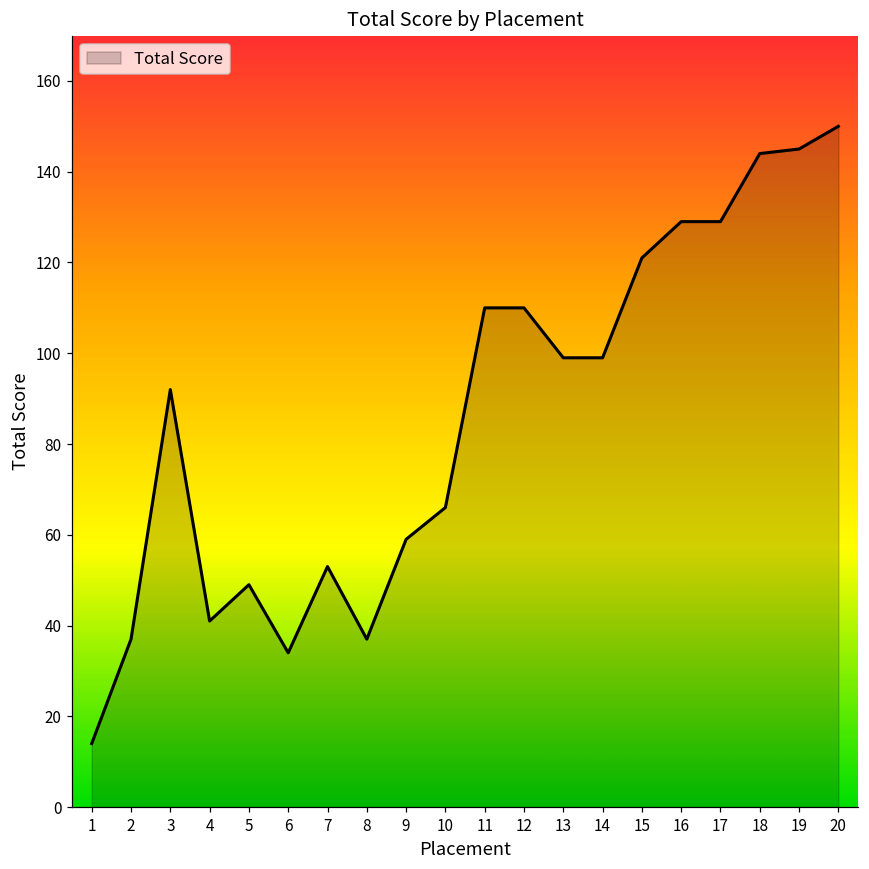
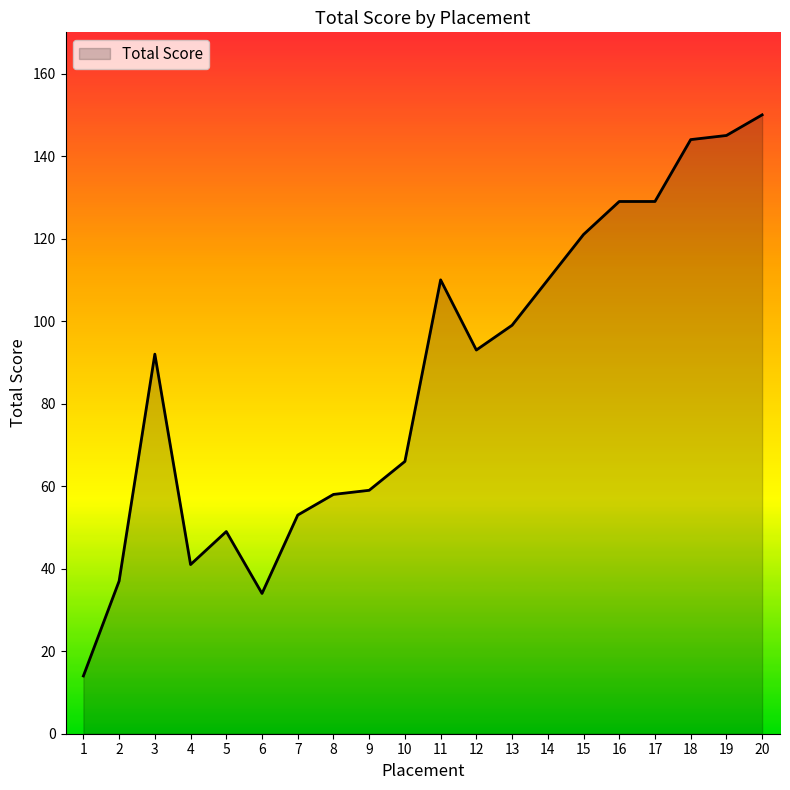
  {
    "1": 14,
    "2": 37,
    "3": 92,
    "4": 41,
    "5": 49,
    "6": 34,
    "7": 53,
-   "8": 37,
+   "8": 58,
    "9": 59,
    "10": 66,
    "11": 110,
-   "12": 110,
+   "12": 93,
    "13": 99,
-   "14": 99,
+   "14": 110,
    "15": 121,
    "16": 129,
    "17": 129,
    "18": 144,
    "19": 145,
    "20": 150
  }
